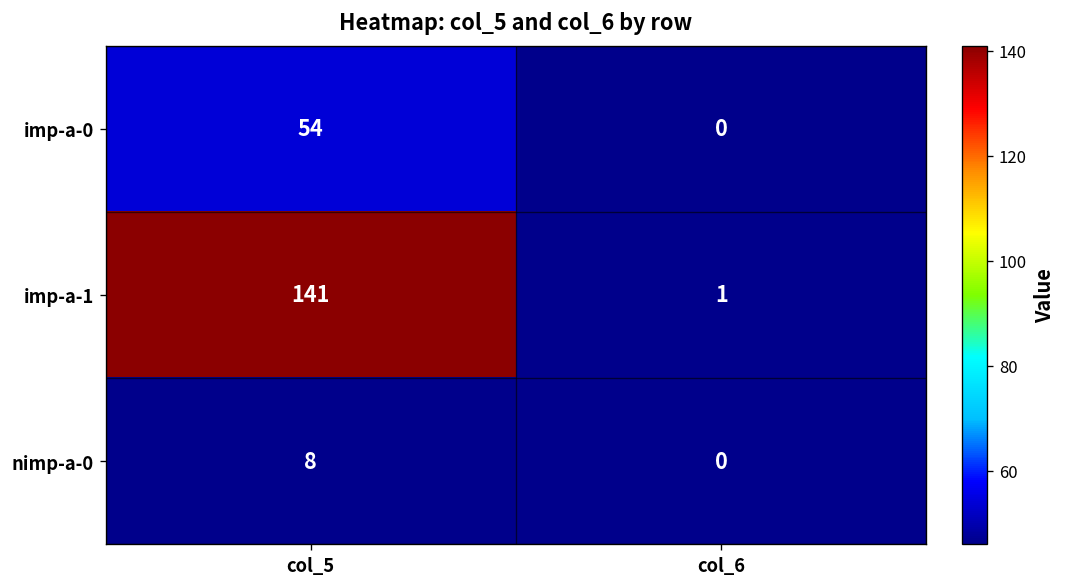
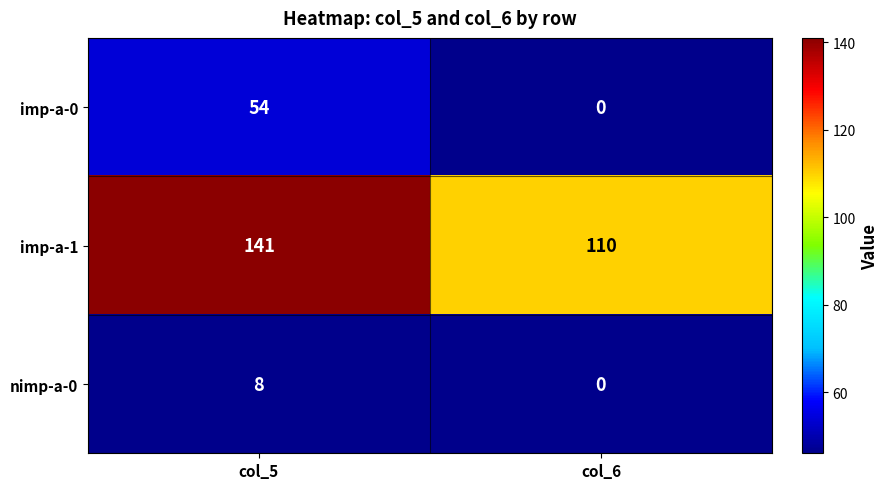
  {
    "imp-a-0": {
      "col_5": 54,
      "col_6": 0
    },
    "imp-a-1": {
      "col_5": 141,
-     "col_6": 1
+     "col_6": 110
    },
    "nimp-a-0": {
      "col_5": 8,
      "col_6": 0
    }
  }
